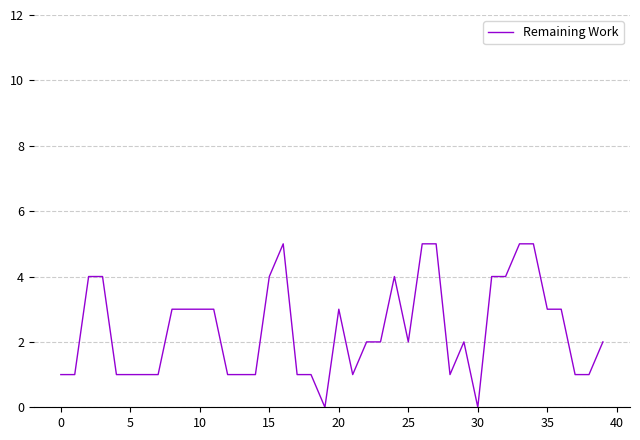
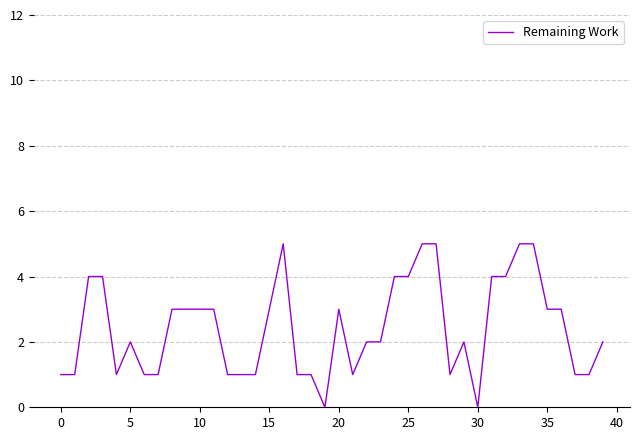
  {
    "0": 1,
-   "5": 1,
+   "5": 2,
    "10": 3,
-   "15": 4,
+   "15": 3,
    "20": 3,
-   "25": 2,
+   "25": 4,
    "30": 0,
    "35": 3
  }
